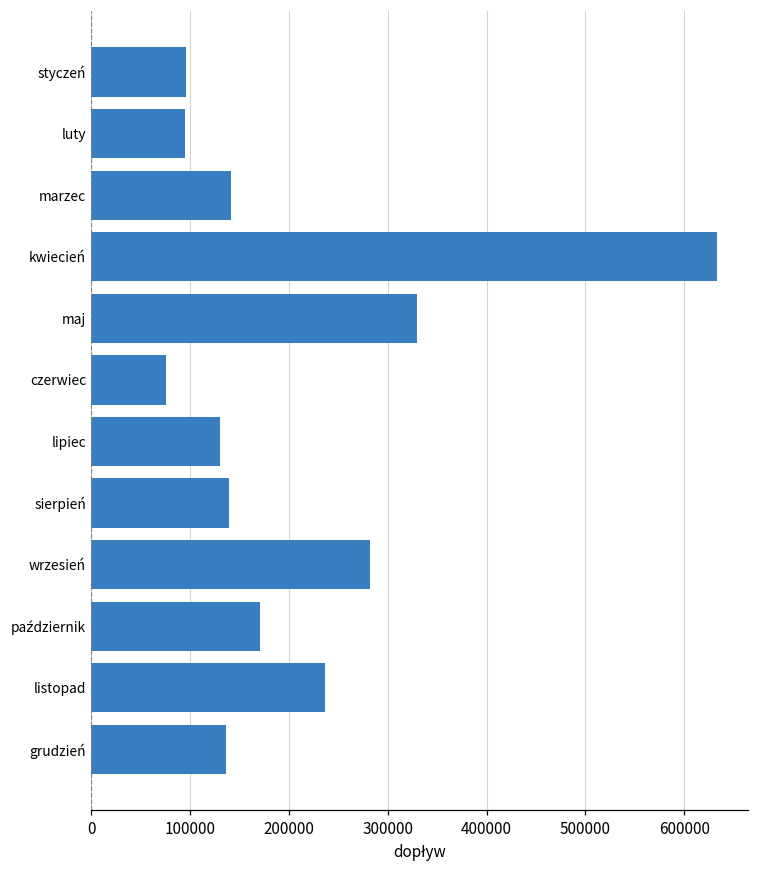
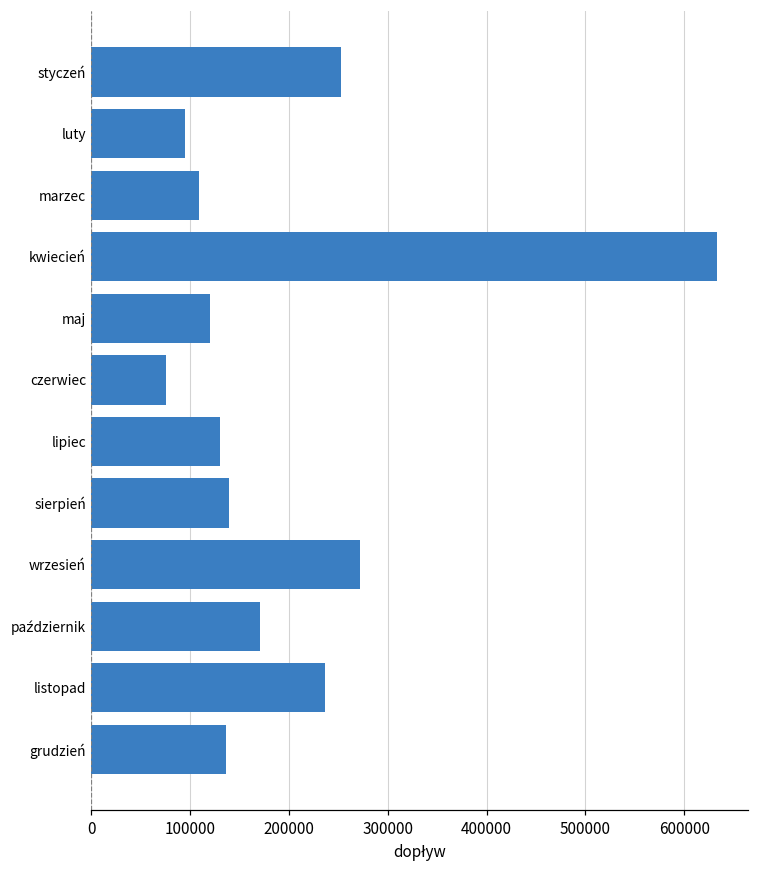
  {
-   "styczeń": 100000,
+   "styczeń": 250000,
    "luty": 90000,
-   "marzec": 140000,
+   "marzec": 110000,
    "kwiecień": 630000,
-   "maj": 330000,
+   "maj": 120000,
    "czerwiec": 80000,
    "lipiec": 130000,
    "sierpień": 140000,
-   "wrzesień": 280000,
+   "wrzesień": 270000,
    "październik": 170000,
    "listopad": 240000,
    "grudzień": 140000
  }
